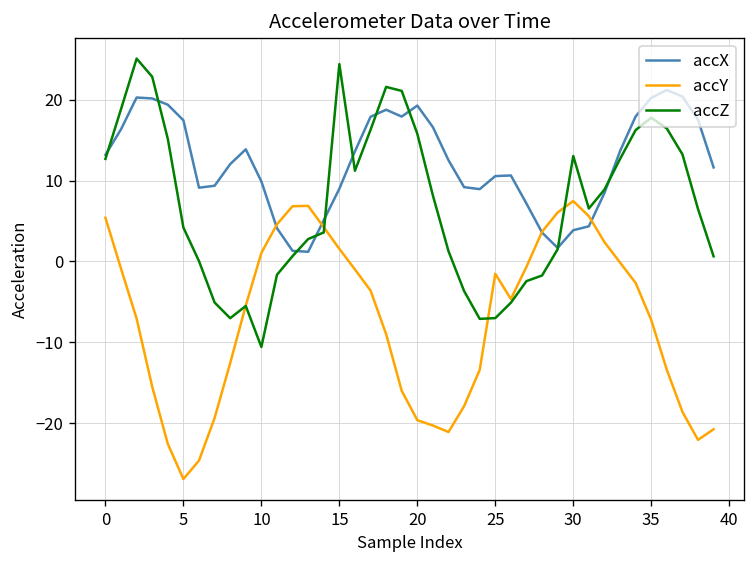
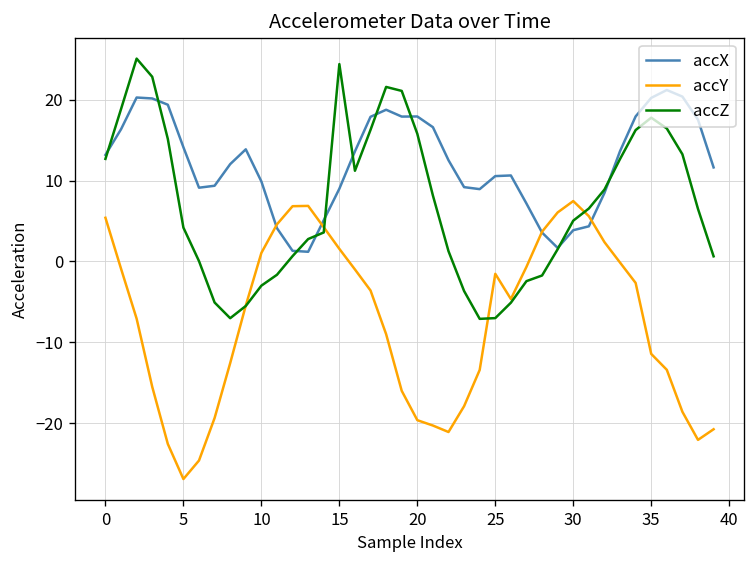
  {
    "accX": {
      "0": 13,
-     "5": 17,
+     "5": 14,
      "10": 10,
      "15": 9,
-     "20": 19,
+     "20": 18,
      "25": 11,
      "30": 4
    },
    "accY": {
      "0": 5,
      "5": -27,
      "10": 1,
      "15": 2,
      "20": -20,
      "25": -2,
      "30": 7,
-     "35": -7
+     "35": -11
    },
    "accZ": {
      "0": 13,
      "5": 4,
-     "10": -11,
+     "10": -3,
      "15": 24,
      "20": 16,
      "25": -7,
-     "30": 13
+     "30": 5
    }
  }
